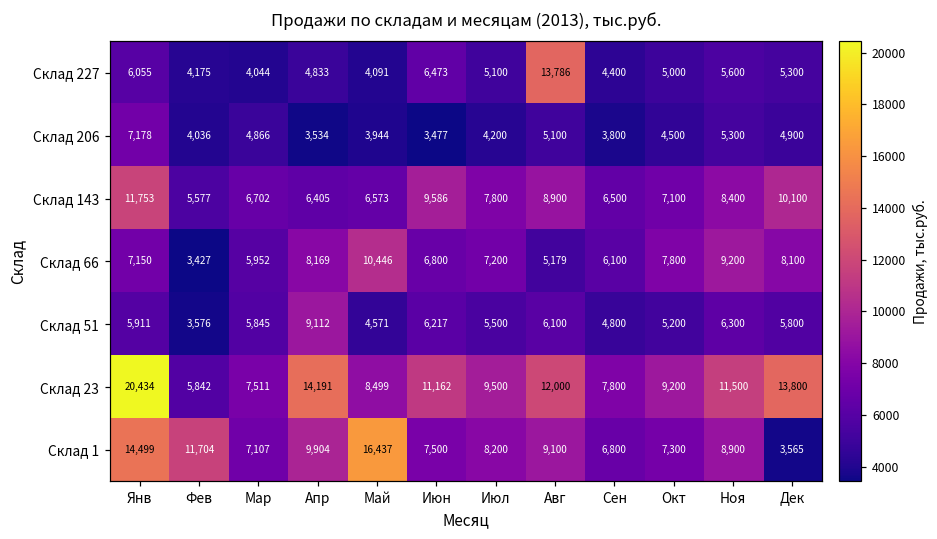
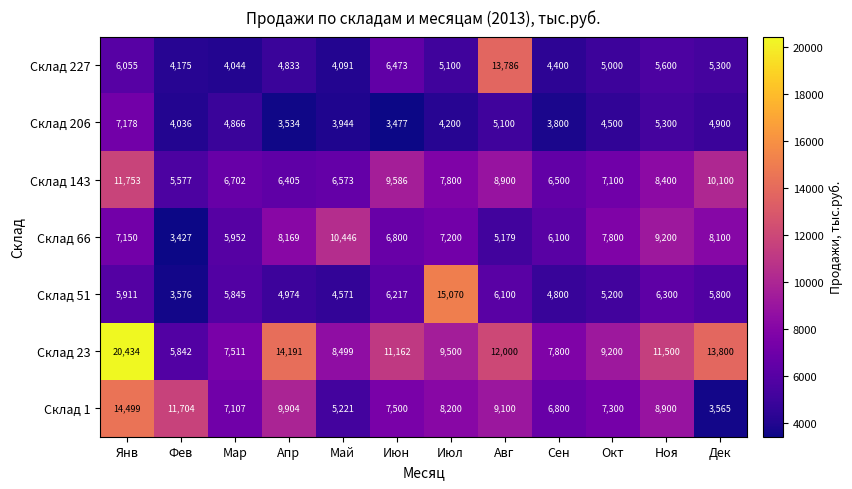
  {
    "Склад 227": {
      "Янв": "6,055",
      "Фев": "4,175",
      "Мар": "4,044",
      "Апр": "4,833",
      "Май": "4,091",
      "Июн": "6,473",
      "Июл": "5,100",
      "Авг": "13,786",
      "Сен": "4,400",
      "Окт": "5,000",
      "Ноя": "5,600",
      "Дек": "5,300"
    },
    "Склад 206": {
      "Янв": "7,178",
      "Фев": "4,036",
      "Мар": "4,866",
      "Апр": "3,534",
      "Май": "3,944",
      "Июн": "3,477",
      "Июл": "4,200",
      "Авг": "5,100",
      "Сен": "3,800",
      "Окт": "4,500",
      "Ноя": "5,300",
      "Дек": "4,900"
    },
    "Склад 143": {
      "Янв": "11,753",
      "Фев": "5,577",
      "Мар": "6,702",
      "Апр": "6,405",
      "Май": "6,573",
      "Июн": "9,586",
      "Июл": "7,800",
      "Авг": "8,900",
      "Сен": "6,500",
      "Окт": "7,100",
      "Ноя": "8,400",
      "Дек": "10,100"
    },
    "Склад 66": {
      "Янв": "7,150",
      "Фев": "3,427",
      "Мар": "5,952",
      "Апр": "8,169",
      "Май": "10,446",
      "Июн": "6,800",
      "Июл": "7,200",
      "Авг": "5,179",
      "Сен": "6,100",
      "Окт": "7,800",
      "Ноя": "9,200",
      "Дек": "8,100"
    },
    "Склад 51": {
      "Янв": "5,911",
      "Фев": "3,576",
      "Мар": "5,845",
-     "Апр": "9,112",
+     "Апр": "4,974",
      "Май": "4,571",
      "Июн": "6,217",
-     "Июл": "5,500",
+     "Июл": "15,070",
      "Авг": "6,100",
      "Сен": "4,800",
      "Окт": "5,200",
      "Ноя": "6,300",
      "Дек": "5,800"
    },
    "Склад 23": {
      "Янв": "20,434",
      "Фев": "5,842",
      "Мар": "7,511",
      "Апр": "14,191",
      "Май": "8,499",
      "Июн": "11,162",
      "Июл": "9,500",
      "Авг": "12,000",
      "Сен": "7,800",
      "Окт": "9,200",
      "Ноя": "11,500",
      "Дек": "13,800"
    },
    "Склад 1": {
      "Янв": "14,499",
      "Фев": "11,704",
      "Мар": "7,107",
      "Апр": "9,904",
-     "Май": "16,437",
+     "Май": "5,221",
      "Июн": "7,500",
      "Июл": "8,200",
      "Авг": "9,100",
      "Сен": "6,800",
      "Окт": "7,300",
      "Ноя": "8,900",
      "Дек": "3,565"
    }
  }
